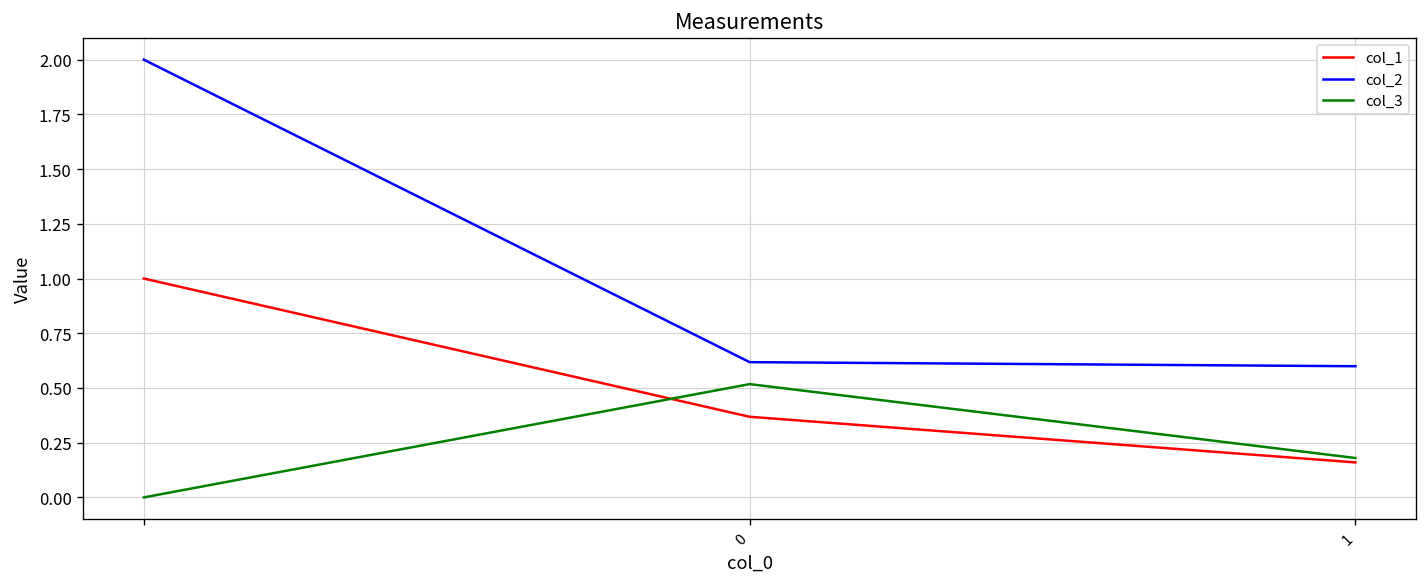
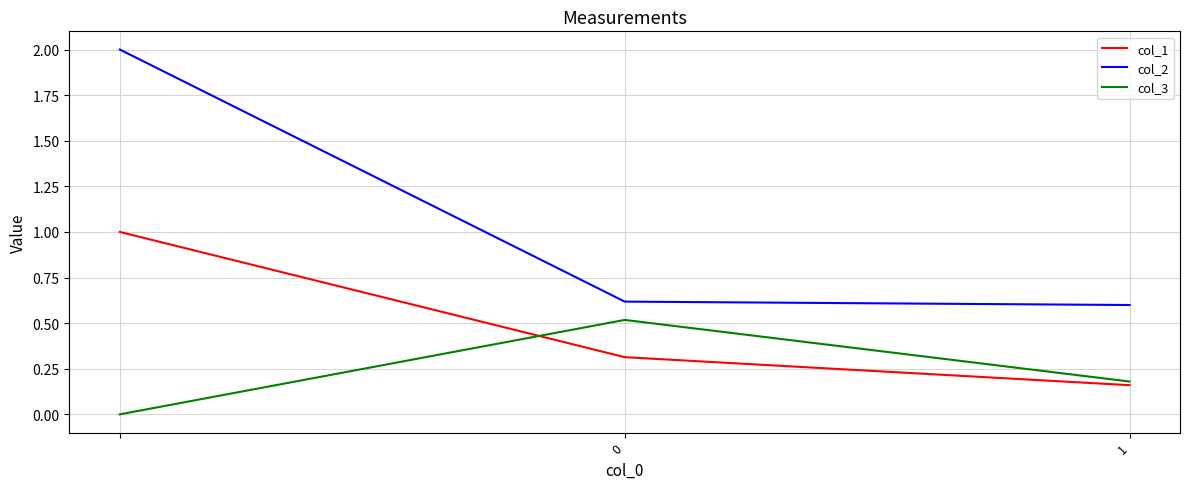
  {
    "col_1": {
-     "0": 0.37,
+     "0": 0.31,
      "1": 0.16
    },
    "col_2": {
      "0": 0.62,
      "1": 0.60
    },
    "col_3": {
      "0": 0.52,
      "1": 0.18
    }
  }
